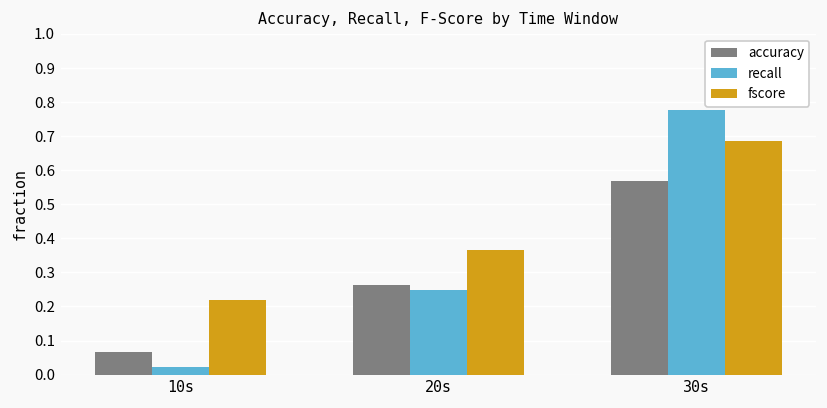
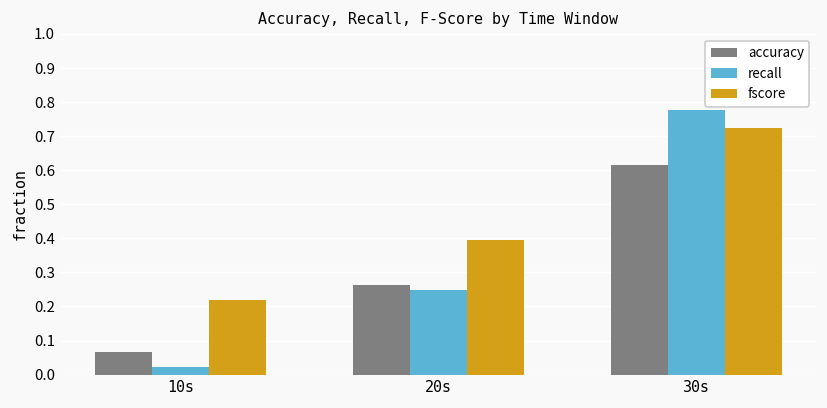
  {
    "accuracy": {
      "10s": 0.07,
      "20s": 0.26,
-     "30s": 0.57
+     "30s": 0.62
    },
    "recall": {
      "10s": 0.02,
      "20s": 0.25,
      "30s": 0.78
    },
    "fscore": {
      "10s": 0.22,
-     "20s": 0.36,
-     "30s": 0.69
+     "20s": 0.39,
+     "30s": 0.73
    }
  }
